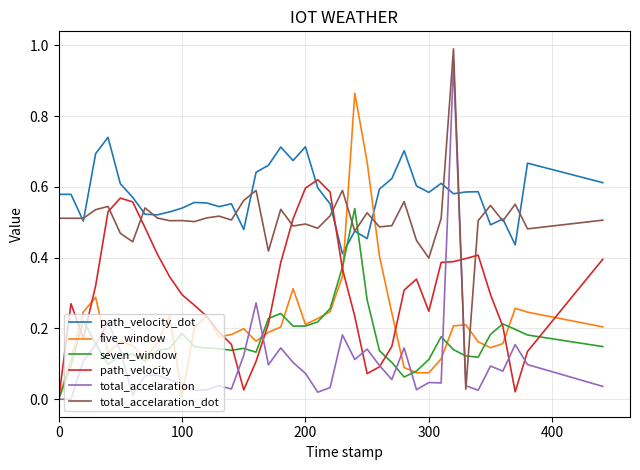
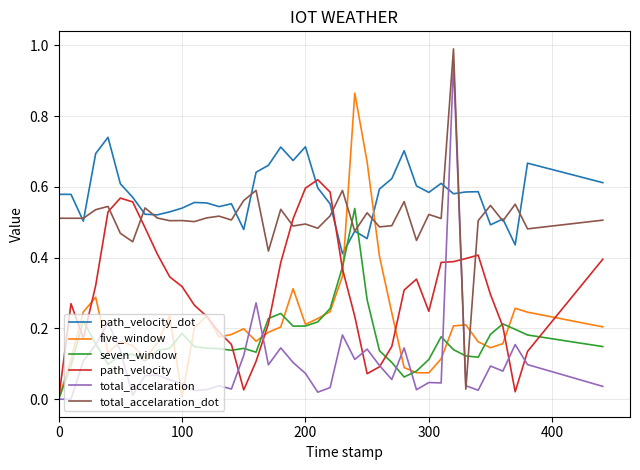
  {
    "path_velocity_dot": {
      "0": 0.58,
      "100": 0.54,
      "200": 0.71,
      "300": 0.58
    },
    "five_window": {
      "300": 0.07
    },
    "seven_window": {
      "300": 0.11
    },
    "path_velocity": {
-     "100": 0.30,
+     "100": 0.32,
      "200": 0.60,
      "300": 0.25
    },
    "total_accelaration": {
      "200": 0.07,
      "300": 0.05
    },
    "total_accelaration_dot": {
      "0": 0.51,
      "100": 0.50,
      "200": 0.50,
-     "300": 0.40
+     "300": 0.52
    }
  }
